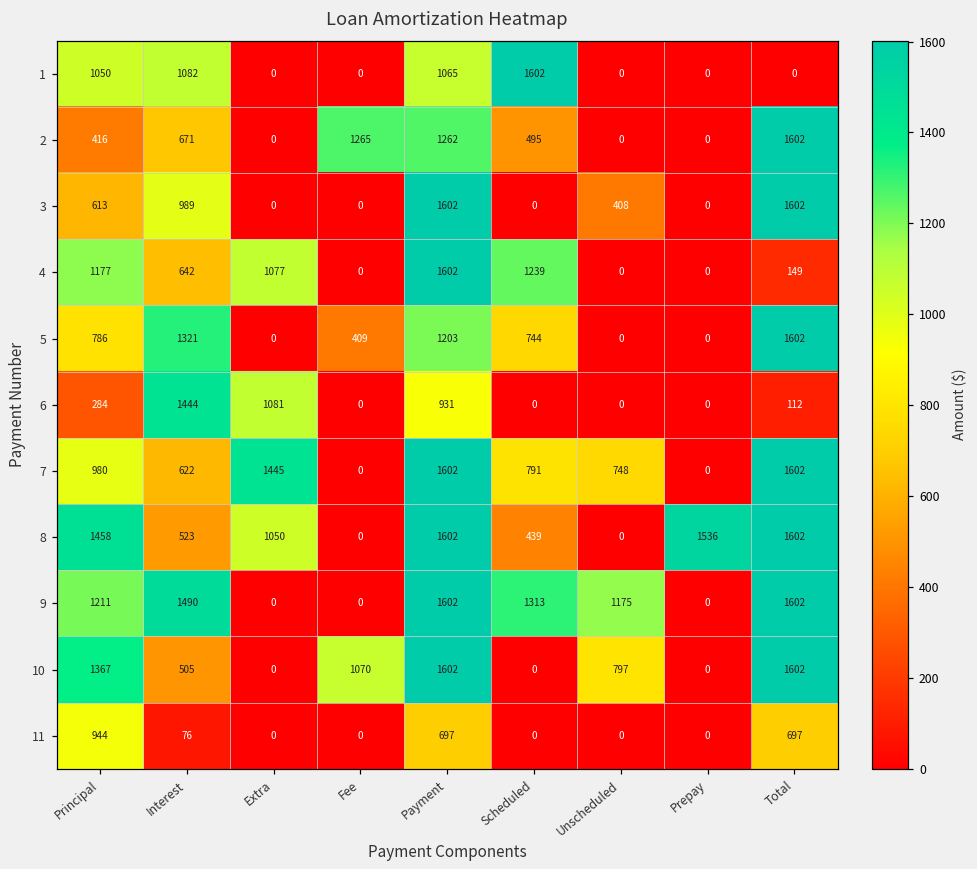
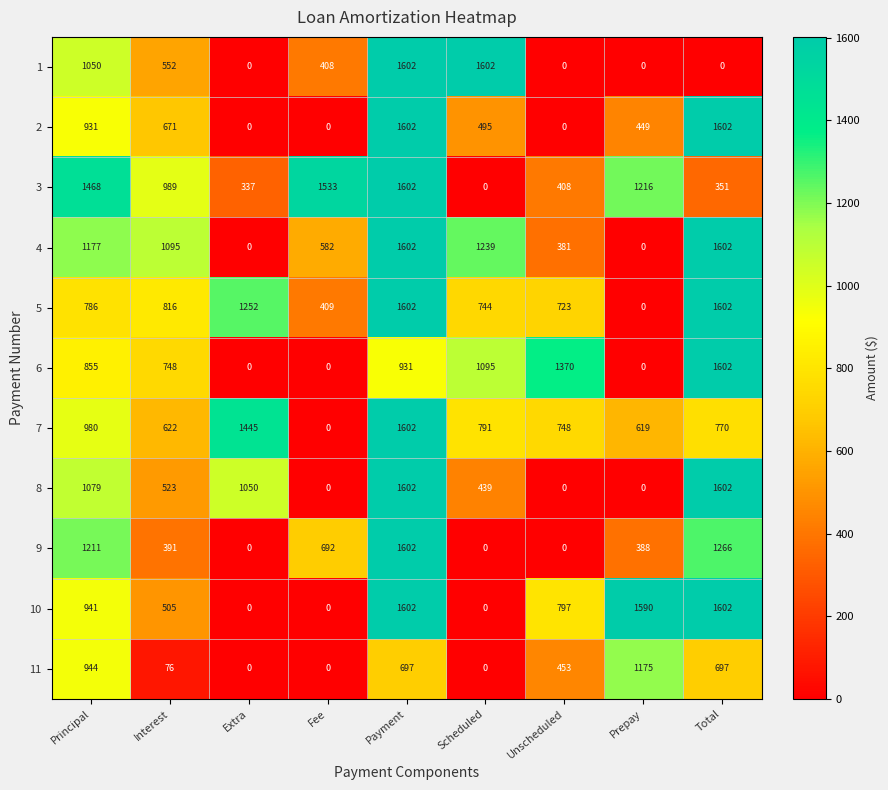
  {
    "1": {
      "Principal": 1050,
-     "Interest": 1082,
+     "Interest": 552,
      "Extra": 0,
-     "Fee": 0,
-     "Payment": 1065,
+     "Fee": 408,
+     "Payment": 1602,
      "Scheduled": 1602,
      "Unscheduled": 0,
      "Prepay": 0,
      "Total": 0
    },
    "2": {
-     "Principal": 416,
+     "Principal": 931,
      "Interest": 671,
      "Extra": 0,
-     "Fee": 1265,
-     "Payment": 1262,
+     "Fee": 0,
+     "Payment": 1602,
      "Scheduled": 495,
      "Unscheduled": 0,
-     "Prepay": 0,
+     "Prepay": 449,
      "Total": 1602
    },
    "3": {
-     "Principal": 613,
+     "Principal": 1468,
      "Interest": 989,
-     "Extra": 0,
-     "Fee": 0,
+     "Extra": 337,
+     "Fee": 1533,
      "Payment": 1602,
      "Scheduled": 0,
      "Unscheduled": 408,
-     "Prepay": 0,
-     "Total": 1602
+     "Prepay": 1216,
+     "Total": 351
    },
    "4": {
      "Principal": 1177,
-     "Interest": 642,
-     "Extra": 1077,
-     "Fee": 0,
+     "Interest": 1095,
+     "Extra": 0,
+     "Fee": 582,
      "Payment": 1602,
      "Scheduled": 1239,
-     "Unscheduled": 0,
+     "Unscheduled": 381,
      "Prepay": 0,
-     "Total": 149
+     "Total": 1602
    },
    "5": {
      "Principal": 786,
-     "Interest": 1321,
-     "Extra": 0,
+     "Interest": 816,
+     "Extra": 1252,
      "Fee": 409,
-     "Payment": 1203,
+     "Payment": 1602,
      "Scheduled": 744,
-     "Unscheduled": 0,
+     "Unscheduled": 723,
      "Prepay": 0,
      "Total": 1602
    },
    "6": {
-     "Principal": 284,
-     "Interest": 1444,
-     "Extra": 1081,
+     "Principal": 855,
+     "Interest": 748,
+     "Extra": 0,
      "Fee": 0,
      "Payment": 931,
-     "Scheduled": 0,
-     "Unscheduled": 0,
+     "Scheduled": 1095,
+     "Unscheduled": 1370,
      "Prepay": 0,
-     "Total": 112
+     "Total": 1602
    },
    "7": {
      "Principal": 980,
      "Interest": 622,
      "Extra": 1445,
      "Fee": 0,
      "Payment": 1602,
      "Scheduled": 791,
      "Unscheduled": 748,
-     "Prepay": 0,
-     "Total": 1602
+     "Prepay": 619,
+     "Total": 770
    },
    "8": {
-     "Principal": 1458,
+     "Principal": 1079,
      "Interest": 523,
      "Extra": 1050,
      "Fee": 0,
      "Payment": 1602,
      "Scheduled": 439,
      "Unscheduled": 0,
-     "Prepay": 1536,
+     "Prepay": 0,
      "Total": 1602
    },
    "9": {
      "Principal": 1211,
-     "Interest": 1490,
+     "Interest": 391,
      "Extra": 0,
-     "Fee": 0,
+     "Fee": 692,
      "Payment": 1602,
-     "Scheduled": 1313,
-     "Unscheduled": 1175,
-     "Prepay": 0,
-     "Total": 1602
+     "Scheduled": 0,
+     "Unscheduled": 0,
+     "Prepay": 388,
+     "Total": 1266
    },
    "10": {
-     "Principal": 1367,
+     "Principal": 941,
      "Interest": 505,
      "Extra": 0,
-     "Fee": 1070,
+     "Fee": 0,
      "Payment": 1602,
      "Scheduled": 0,
      "Unscheduled": 797,
-     "Prepay": 0,
+     "Prepay": 1590,
      "Total": 1602
    },
    "11": {
      "Principal": 944,
      "Interest": 76,
      "Extra": 0,
      "Fee": 0,
      "Payment": 697,
      "Scheduled": 0,
-     "Unscheduled": 0,
-     "Prepay": 0,
+     "Unscheduled": 453,
+     "Prepay": 1175,
      "Total": 697
    }
  }
